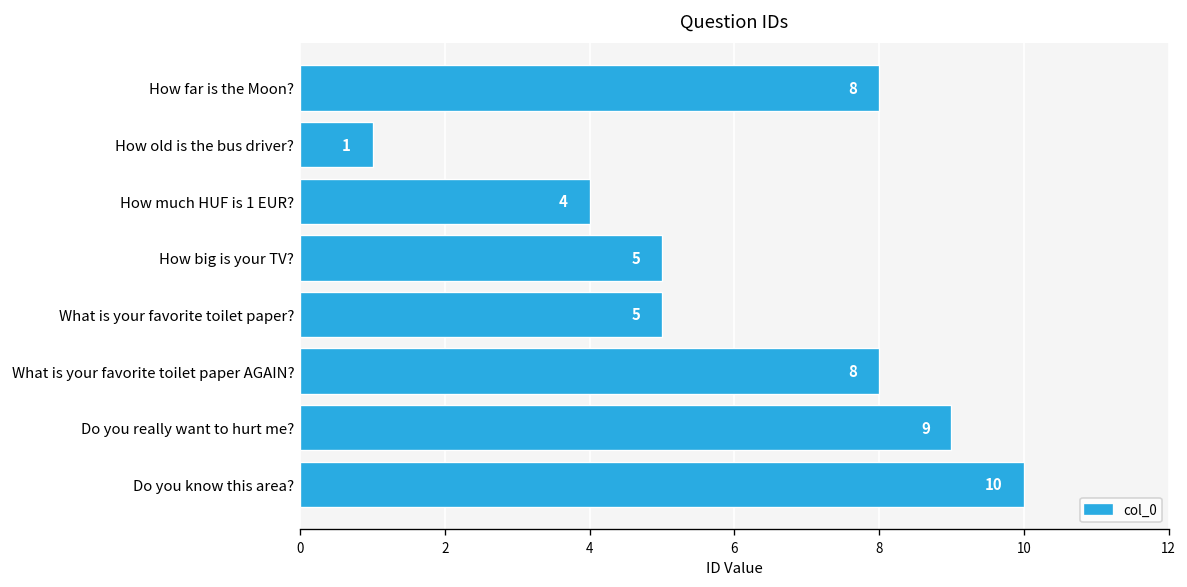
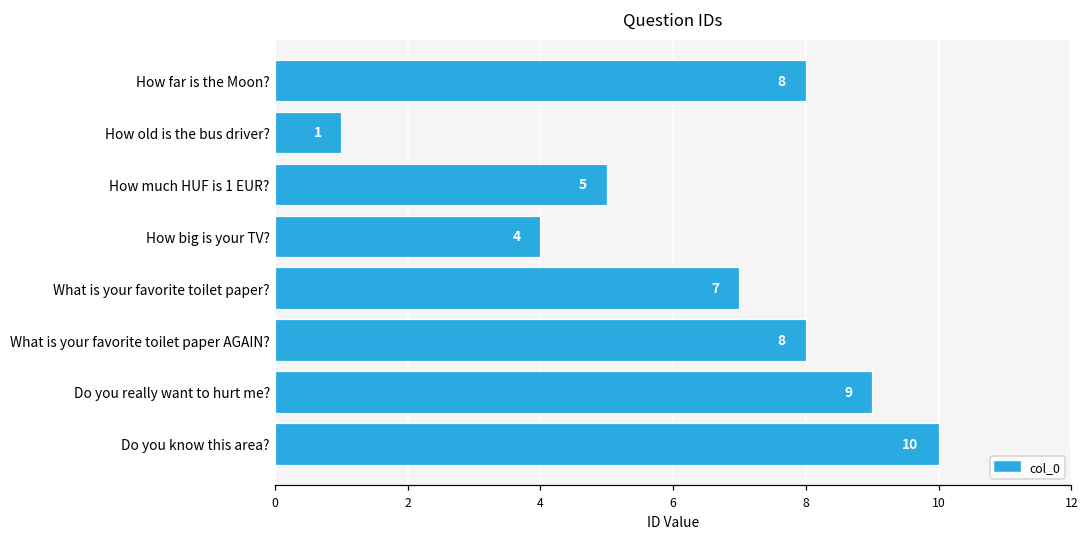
  {
    "How far is the Moon?": 8,
    "How old is the bus driver?": 1,
-   "How much HUF is 1 EUR?": 4,
-   "How big is your TV?": 5,
-   "What is your favorite toilet paper?": 5,
+   "How much HUF is 1 EUR?": 5,
+   "How big is your TV?": 4,
+   "What is your favorite toilet paper?": 7,
    "What is your favorite toilet paper AGAIN?": 8,
    "Do you really want to hurt me?": 9,
    "Do you know this area?": 10
  }
